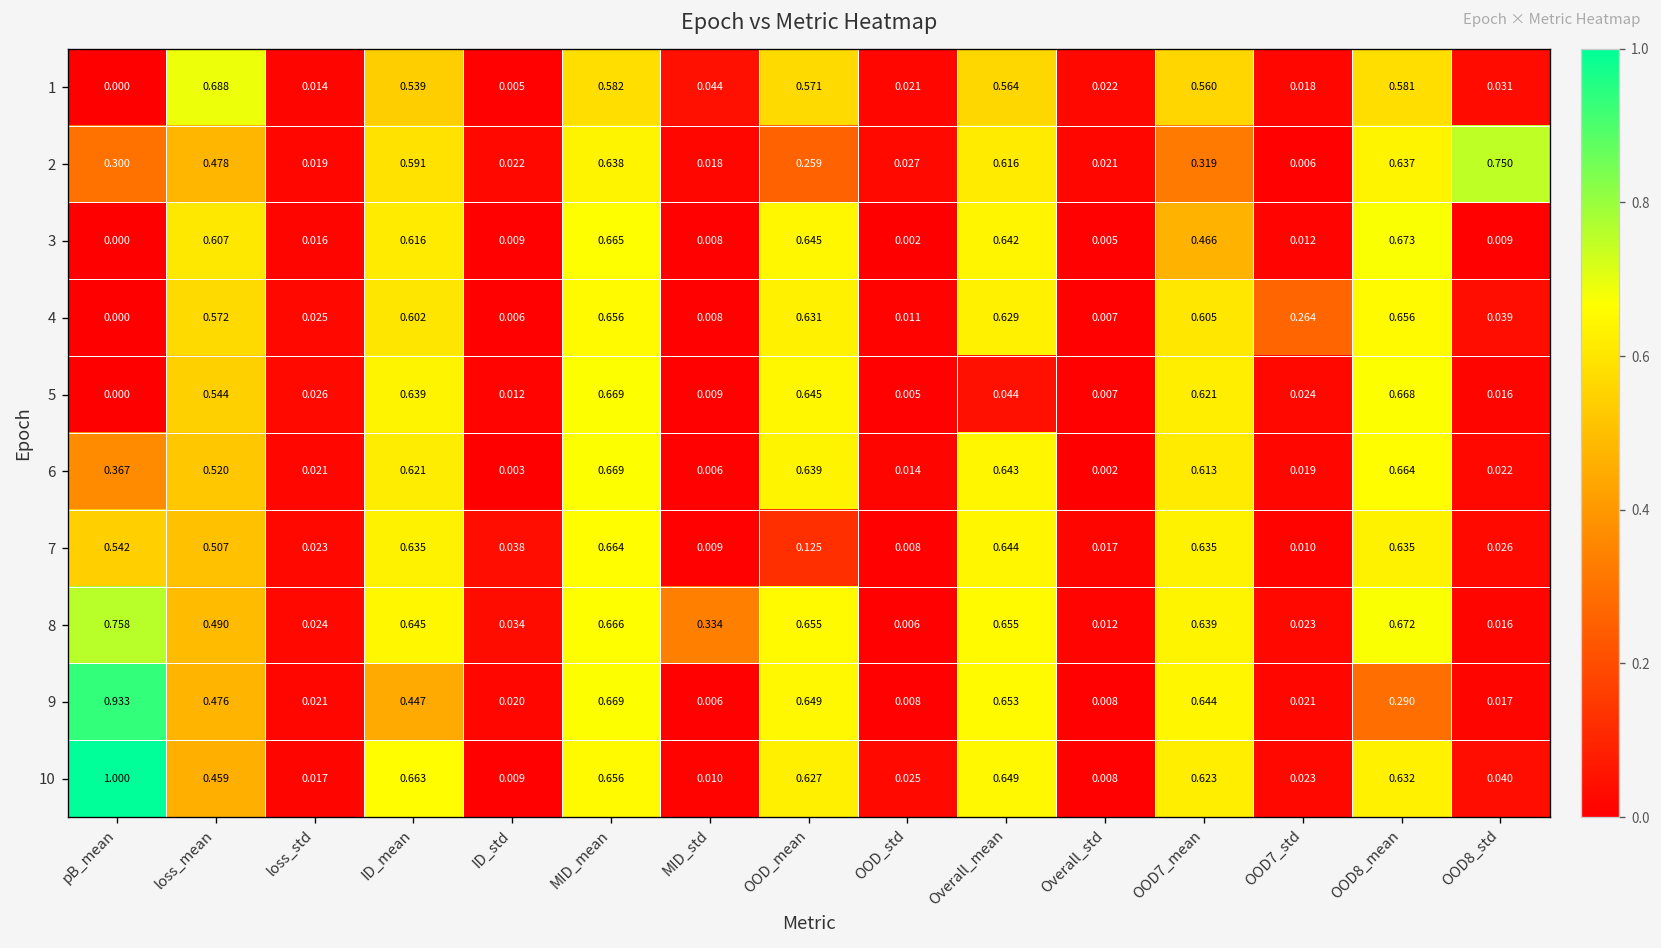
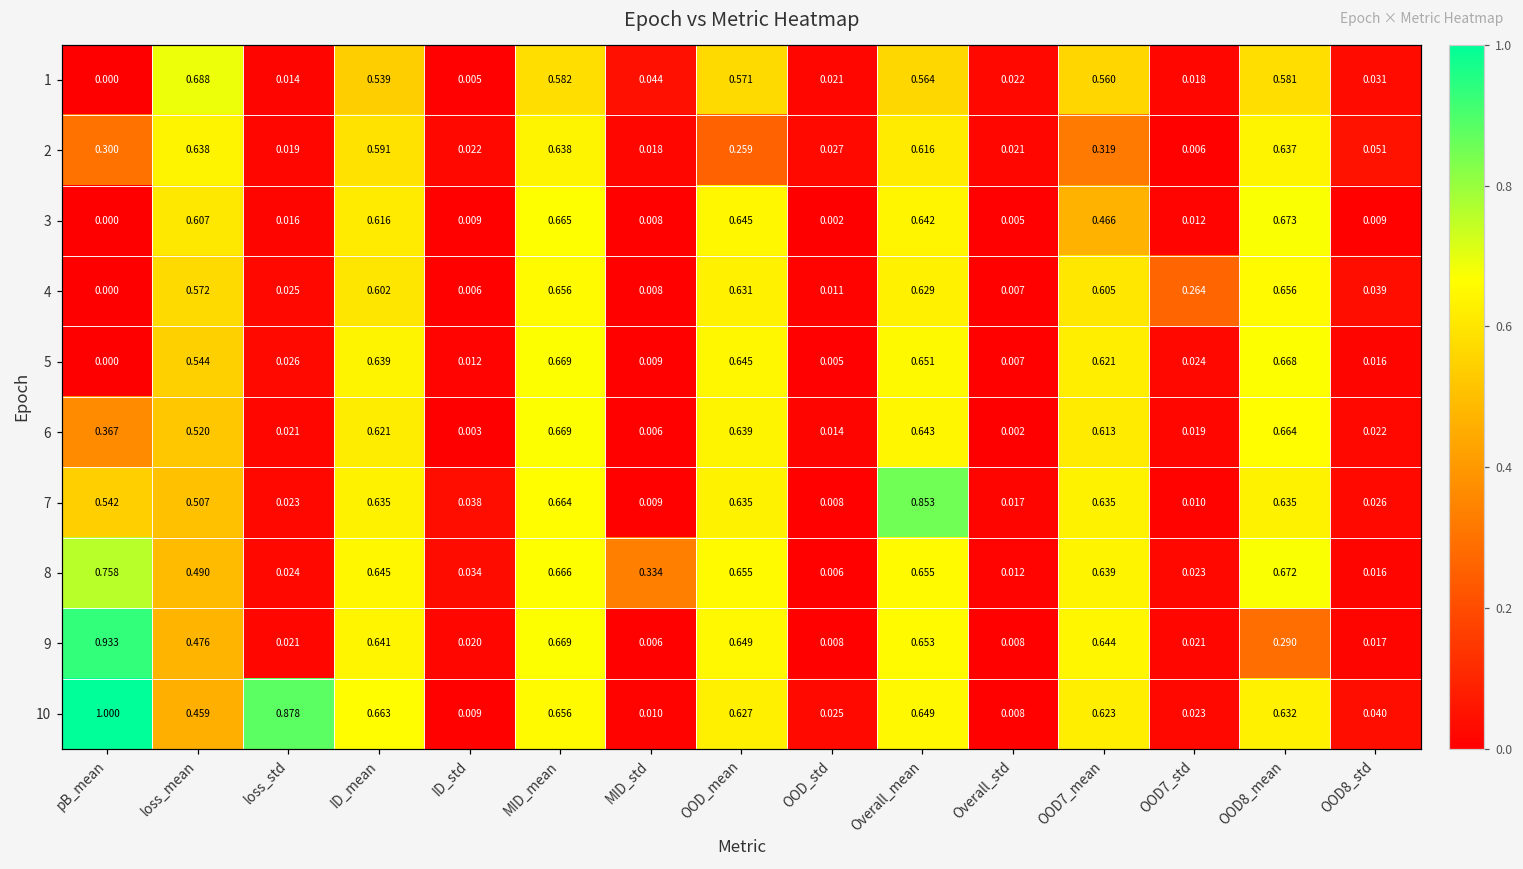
  {
    "1": {
      "pB_mean": 0.000,
      "loss_mean": 0.688,
      "loss_std": 0.014,
      "ID_mean": 0.539,
      "ID_std": 0.005,
      "MID_mean": 0.582,
      "MID_std": 0.044,
      "OOD_mean": 0.571,
      "OOD_std": 0.021,
      "Overall_mean": 0.564,
      "Overall_std": 0.022,
      "OOD7_mean": 0.560,
      "OOD7_std": 0.018,
      "OOD8_mean": 0.581,
      "OOD8_std": 0.031
    },
    "2": {
      "pB_mean": 0.300,
-     "loss_mean": 0.478,
+     "loss_mean": 0.638,
      "loss_std": 0.019,
      "ID_mean": 0.591,
      "ID_std": 0.022,
      "MID_mean": 0.638,
      "MID_std": 0.018,
      "OOD_mean": 0.259,
      "OOD_std": 0.027,
      "Overall_mean": 0.616,
      "Overall_std": 0.021,
      "OOD7_mean": 0.319,
      "OOD7_std": 0.006,
      "OOD8_mean": 0.637,
-     "OOD8_std": 0.750
+     "OOD8_std": 0.051
    },
    "3": {
      "pB_mean": 0.000,
      "loss_mean": 0.607,
      "loss_std": 0.016,
      "ID_mean": 0.616,
      "ID_std": 0.009,
      "MID_mean": 0.665,
      "MID_std": 0.008,
      "OOD_mean": 0.645,
      "OOD_std": 0.002,
      "Overall_mean": 0.642,
      "Overall_std": 0.005,
      "OOD7_mean": 0.466,
      "OOD7_std": 0.012,
      "OOD8_mean": 0.673,
      "OOD8_std": 0.009
    },
    "4": {
      "pB_mean": 0.000,
      "loss_mean": 0.572,
      "loss_std": 0.025,
      "ID_mean": 0.602,
      "ID_std": 0.006,
      "MID_mean": 0.656,
      "MID_std": 0.008,
      "OOD_mean": 0.631,
      "OOD_std": 0.011,
      "Overall_mean": 0.629,
      "Overall_std": 0.007,
      "OOD7_mean": 0.605,
      "OOD7_std": 0.264,
      "OOD8_mean": 0.656,
      "OOD8_std": 0.039
    },
    "5": {
      "pB_mean": 0.000,
      "loss_mean": 0.544,
      "loss_std": 0.026,
      "ID_mean": 0.639,
      "ID_std": 0.012,
      "MID_mean": 0.669,
      "MID_std": 0.009,
      "OOD_mean": 0.645,
      "OOD_std": 0.005,
-     "Overall_mean": 0.044,
+     "Overall_mean": 0.651,
      "Overall_std": 0.007,
      "OOD7_mean": 0.621,
      "OOD7_std": 0.024,
      "OOD8_mean": 0.668,
      "OOD8_std": 0.016
    },
    "6": {
      "pB_mean": 0.367,
      "loss_mean": 0.520,
      "loss_std": 0.021,
      "ID_mean": 0.621,
      "ID_std": 0.003,
      "MID_mean": 0.669,
      "MID_std": 0.006,
      "OOD_mean": 0.639,
      "OOD_std": 0.014,
      "Overall_mean": 0.643,
      "Overall_std": 0.002,
      "OOD7_mean": 0.613,
      "OOD7_std": 0.019,
      "OOD8_mean": 0.664,
      "OOD8_std": 0.022
    },
    "7": {
      "pB_mean": 0.542,
      "loss_mean": 0.507,
      "loss_std": 0.023,
      "ID_mean": 0.635,
      "ID_std": 0.038,
      "MID_mean": 0.664,
      "MID_std": 0.009,
-     "OOD_mean": 0.125,
+     "OOD_mean": 0.635,
      "OOD_std": 0.008,
-     "Overall_mean": 0.644,
+     "Overall_mean": 0.853,
      "Overall_std": 0.017,
      "OOD7_mean": 0.635,
      "OOD7_std": 0.010,
      "OOD8_mean": 0.635,
      "OOD8_std": 0.026
    },
    "8": {
      "pB_mean": 0.758,
      "loss_mean": 0.490,
      "loss_std": 0.024,
      "ID_mean": 0.645,
      "ID_std": 0.034,
      "MID_mean": 0.666,
      "MID_std": 0.334,
      "OOD_mean": 0.655,
      "OOD_std": 0.006,
      "Overall_mean": 0.655,
      "Overall_std": 0.012,
      "OOD7_mean": 0.639,
      "OOD7_std": 0.023,
      "OOD8_mean": 0.672,
      "OOD8_std": 0.016
    },
    "9": {
      "pB_mean": 0.933,
      "loss_mean": 0.476,
      "loss_std": 0.021,
-     "ID_mean": 0.447,
+     "ID_mean": 0.641,
      "ID_std": 0.020,
      "MID_mean": 0.669,
      "MID_std": 0.006,
      "OOD_mean": 0.649,
      "OOD_std": 0.008,
      "Overall_mean": 0.653,
      "Overall_std": 0.008,
      "OOD7_mean": 0.644,
      "OOD7_std": 0.021,
      "OOD8_mean": 0.290,
      "OOD8_std": 0.017
    },
    "10": {
      "pB_mean": 1.000,
      "loss_mean": 0.459,
-     "loss_std": 0.017,
+     "loss_std": 0.878,
      "ID_mean": 0.663,
      "ID_std": 0.009,
      "MID_mean": 0.656,
      "MID_std": 0.010,
      "OOD_mean": 0.627,
      "OOD_std": 0.025,
      "Overall_mean": 0.649,
      "Overall_std": 0.008,
      "OOD7_mean": 0.623,
      "OOD7_std": 0.023,
      "OOD8_mean": 0.632,
      "OOD8_std": 0.040
    }
  }
